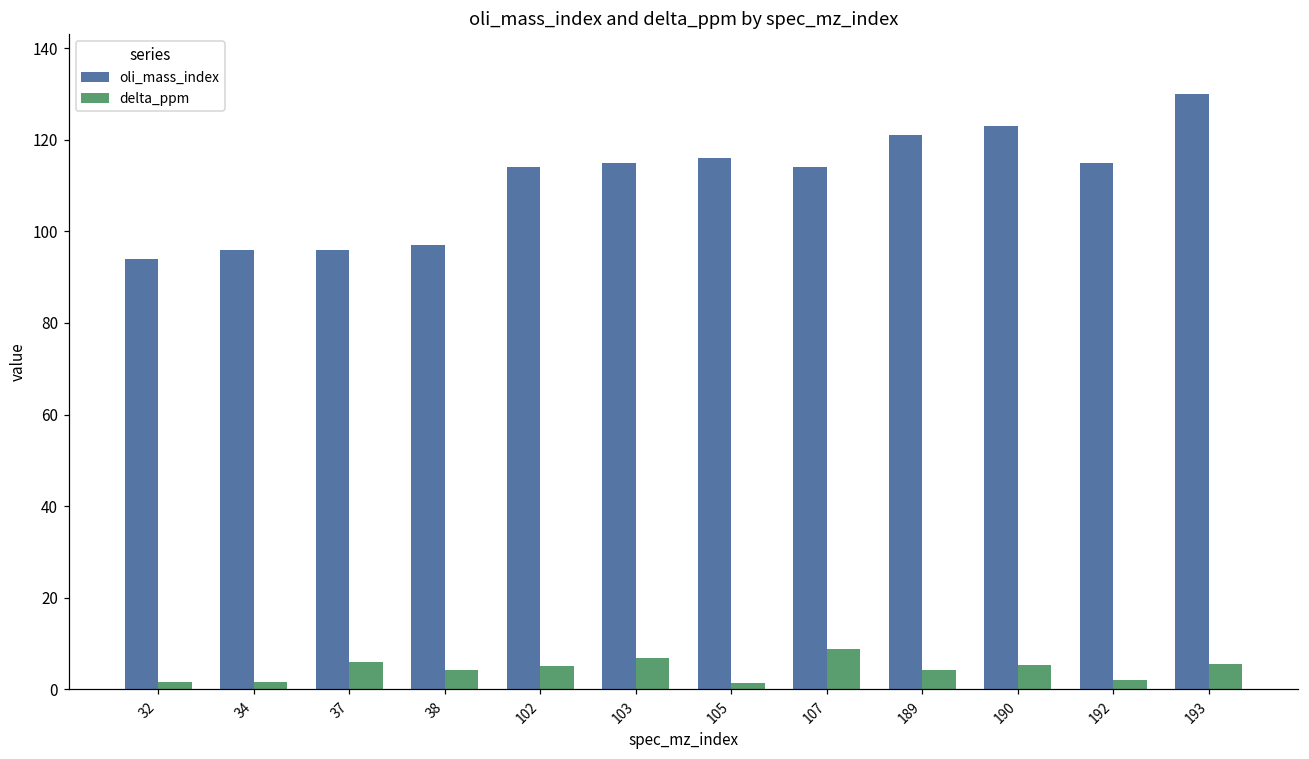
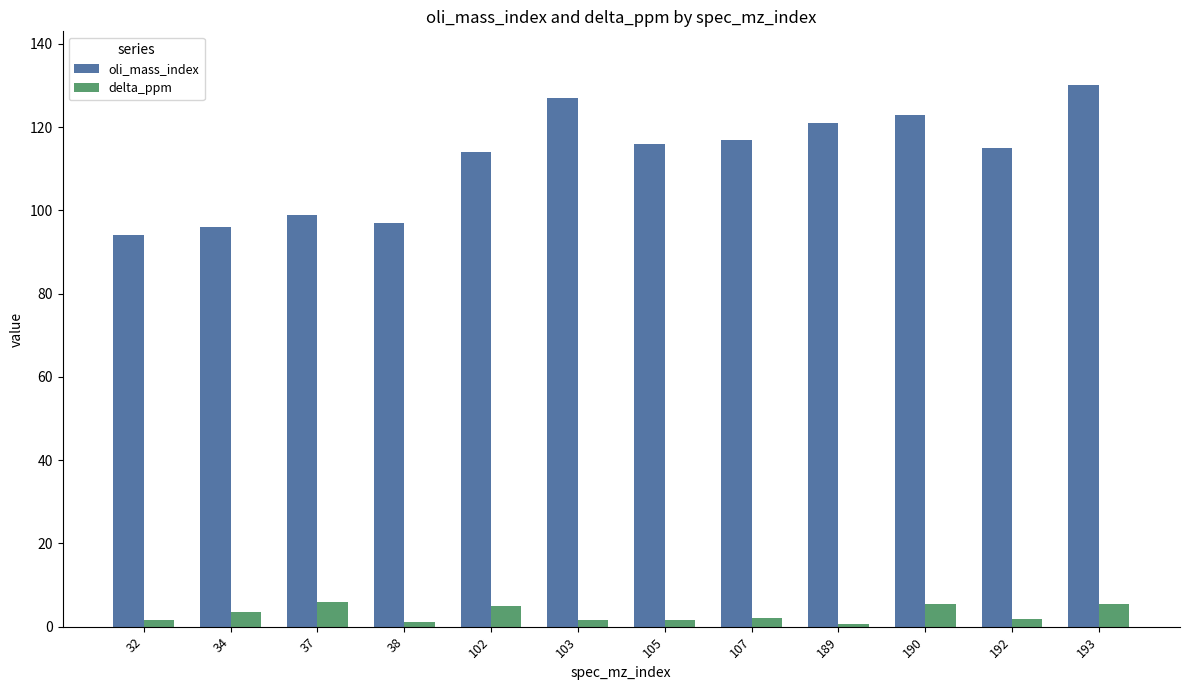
  {
    "oli_mass_index": {
      "32": 94,
      "34": 96,
-     "37": 96,
+     "37": 99,
      "38": 97,
      "102": 114,
-     "103": 115,
+     "103": 127,
      "105": 116,
-     "107": 114,
+     "107": 117,
      "189": 121,
      "190": 123,
      "192": 115,
      "193": 130
    },
    "delta_ppm": {
      "32": 2,
-     "34": 2,
+     "34": 3,
      "37": 6,
-     "38": 4,
+     "38": 1,
      "102": 5,
-     "103": 7,
+     "103": 2,
      "105": 1,
-     "107": 9,
-     "189": 4,
+     "107": 2,
+     "189": 1,
      "190": 5,
      "192": 2,
      "193": 5
    }
  }
